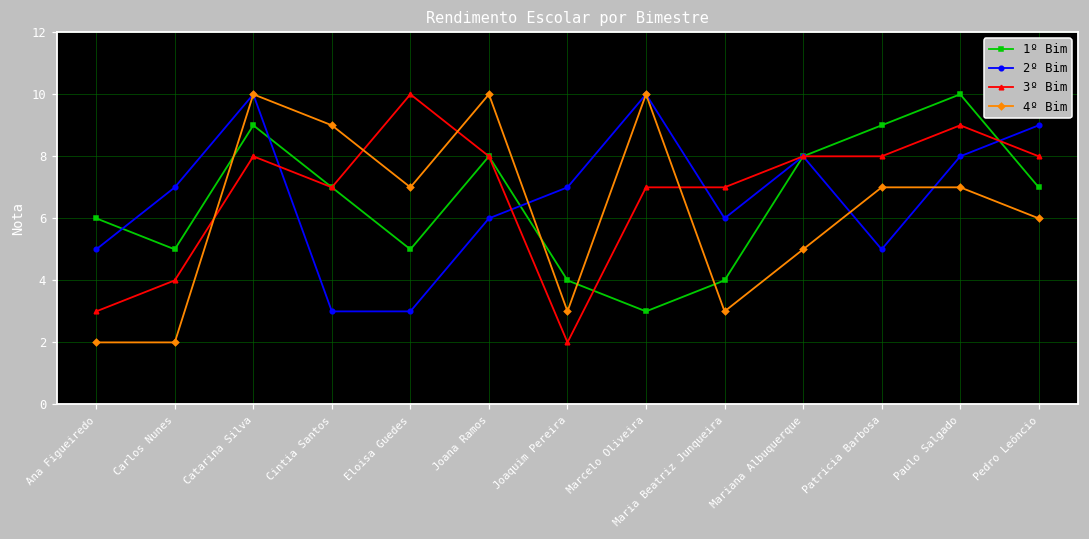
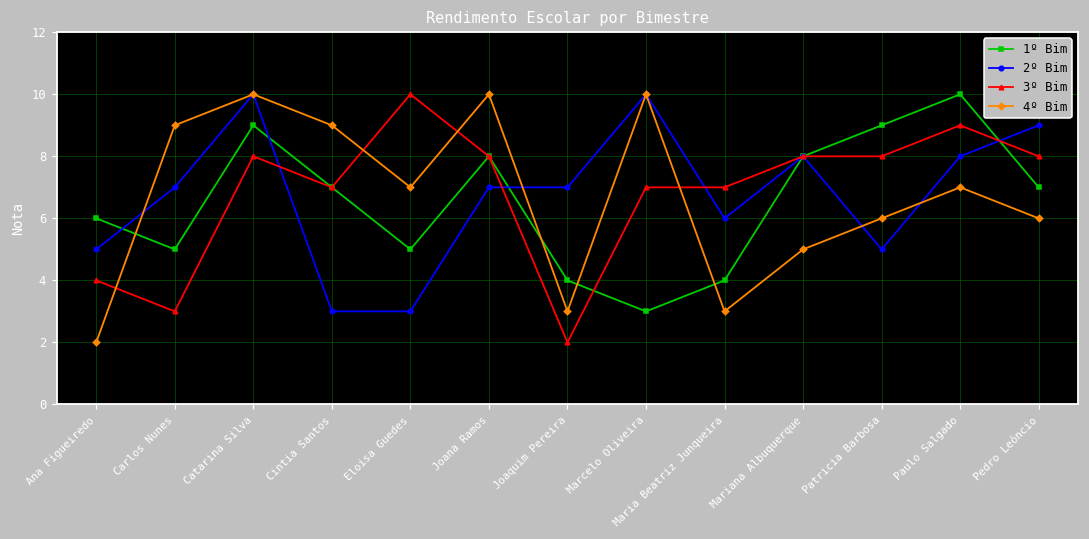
  {
    "1º Bim": {
      "Ana Figueiredo": 6,
      "Carlos Nunes": 5,
      "Catarina Silva": 9,
      "Eloisa Guedes": 5,
      "Joaquim Pereira": 4,
      "Marcelo Oliveira": 3,
      "Maria Beatriz Junqueira": 4,
      "Patricia Barbosa": 9,
      "Paulo Salgado": 10,
      "Pedro Leôncio": 7
    },
    "2º Bim": {
      "Ana Figueiredo": 5,
      "Carlos Nunes": 7,
      "Cintia Santos": 3,
      "Eloisa Guedes": 3,
-     "Joana Ramos": 6,
+     "Joana Ramos": 7,
      "Joaquim Pereira": 7,
      "Maria Beatriz Junqueira": 6,
      "Patricia Barbosa": 5,
      "Paulo Salgado": 8,
      "Pedro Leôncio": 9
    },
    "3º Bim": {
-     "Ana Figueiredo": 3,
-     "Carlos Nunes": 4,
+     "Ana Figueiredo": 4,
+     "Carlos Nunes": 3,
      "Catarina Silva": 8,
      "Eloisa Guedes": 10,
      "Joaquim Pereira": 2,
      "Marcelo Oliveira": 7,
      "Maria Beatriz Junqueira": 7,
      "Patricia Barbosa": 8,
      "Paulo Salgado": 9,
      "Pedro Leôncio": 8
    },
    "4º Bim": {
      "Ana Figueiredo": 2,
-     "Carlos Nunes": 2,
+     "Carlos Nunes": 9,
      "Cintia Santos": 9,
      "Eloisa Guedes": 7,
      "Joana Ramos": 10,
      "Joaquim Pereira": 3,
      "Maria Beatriz Junqueira": 3,
      "Mariana Albuquerque": 5,
-     "Patricia Barbosa": 7,
+     "Patricia Barbosa": 6,
      "Paulo Salgado": 7,
      "Pedro Leôncio": 6
    }
  }
